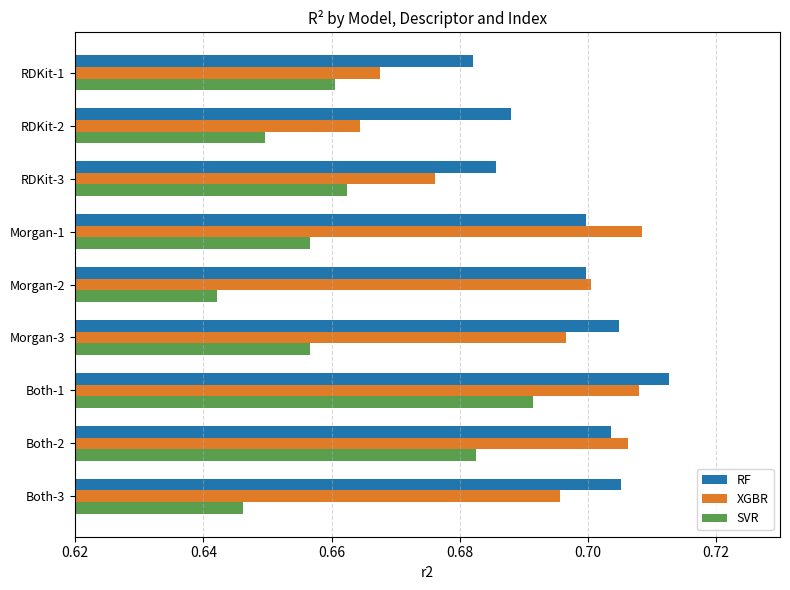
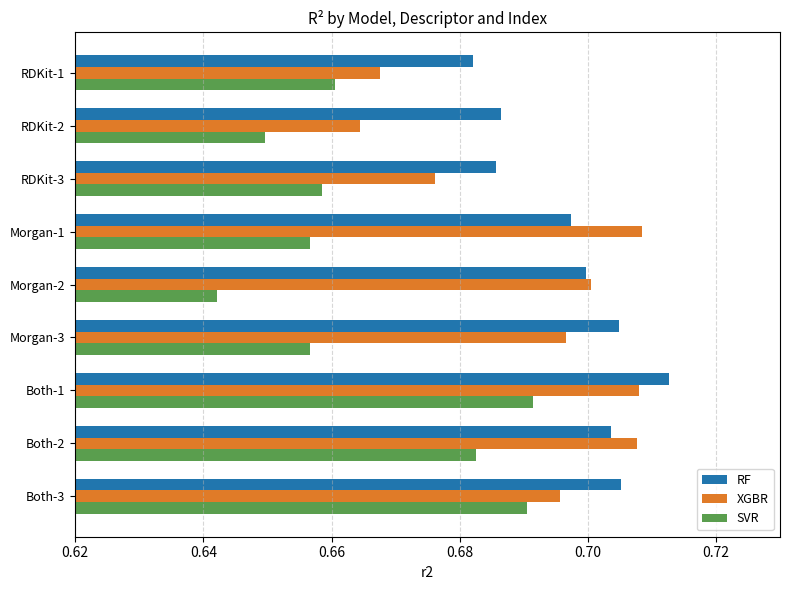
  {
    "RF": {
      "RDKit-1": 0.682,
-     "RDKit-2": 0.688,
+     "RDKit-2": 0.686,
      "RDKit-3": 0.686,
-     "Morgan-1": 0.700,
+     "Morgan-1": 0.697,
      "Morgan-2": 0.700,
      "Morgan-3": 0.705,
      "Both-1": 0.713,
      "Both-2": 0.704,
      "Both-3": 0.705
    },
    "XGBR": {
      "RDKit-1": 0.667,
      "RDKit-2": 0.664,
      "RDKit-3": 0.676,
      "Morgan-1": 0.708,
      "Morgan-2": 0.701,
      "Morgan-3": 0.697,
      "Both-1": 0.708,
-     "Both-2": 0.706,
+     "Both-2": 0.708,
      "Both-3": 0.696
    },
    "SVR": {
      "RDKit-1": 0.661,
      "RDKit-2": 0.650,
-     "RDKit-3": 0.662,
+     "RDKit-3": 0.658,
      "Morgan-1": 0.657,
      "Morgan-2": 0.642,
      "Morgan-3": 0.657,
      "Both-1": 0.691,
      "Both-2": 0.682,
-     "Both-3": 0.646
+     "Both-3": 0.690
    }
  }
